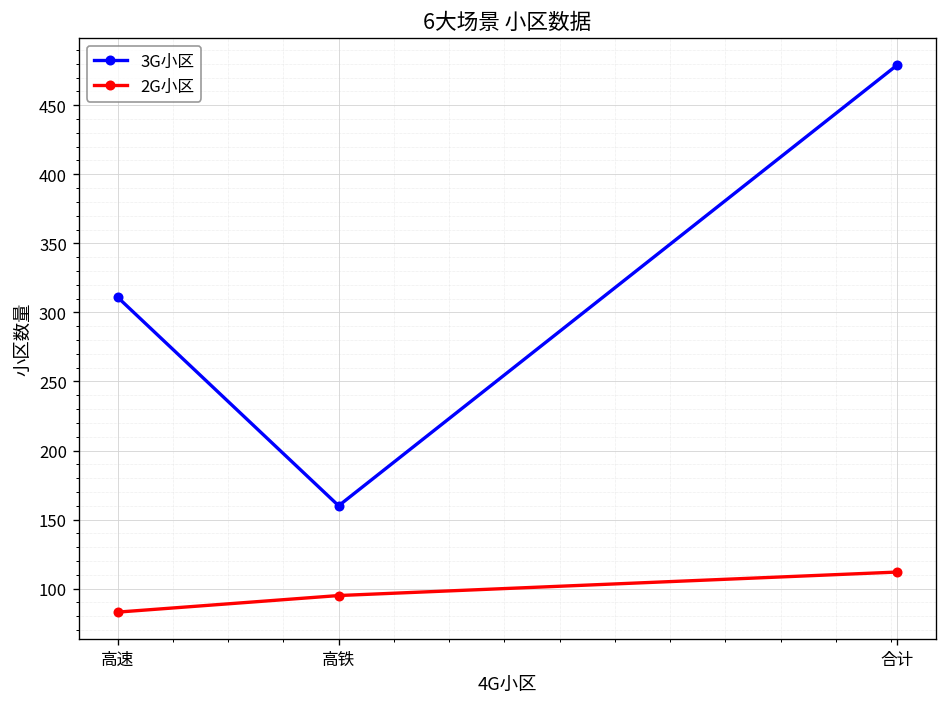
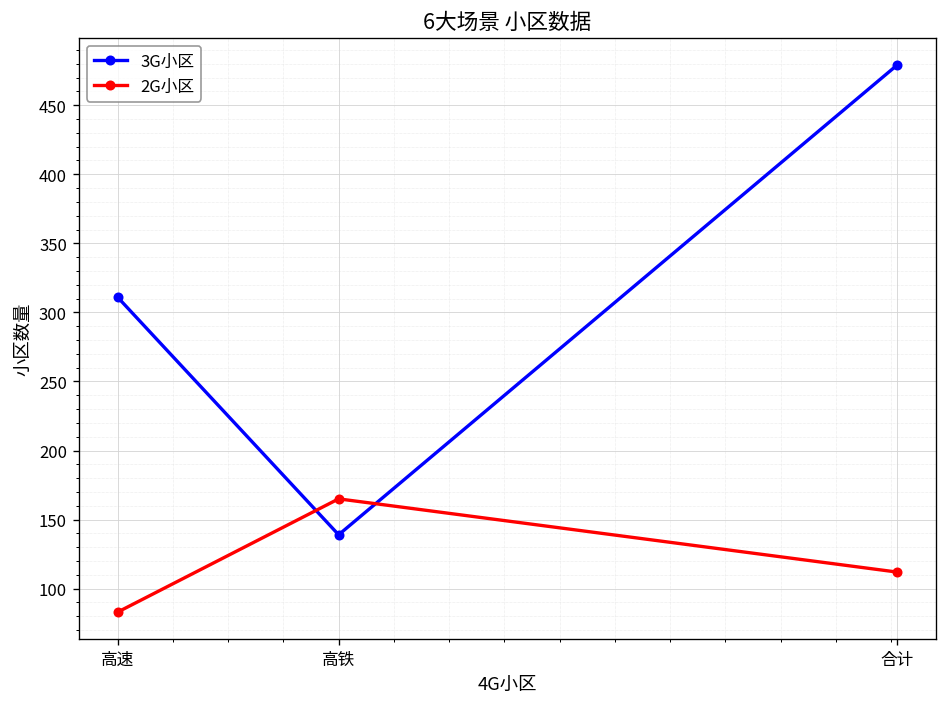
  {
    "3G小区": {
      "高速": 311,
-     "高铁": 160,
+     "高铁": 139,
      "合计": 479
    },
    "2G小区": {
      "高速": 83,
-     "高铁": 95,
+     "高铁": 165,
      "合计": 112
    }
  }
